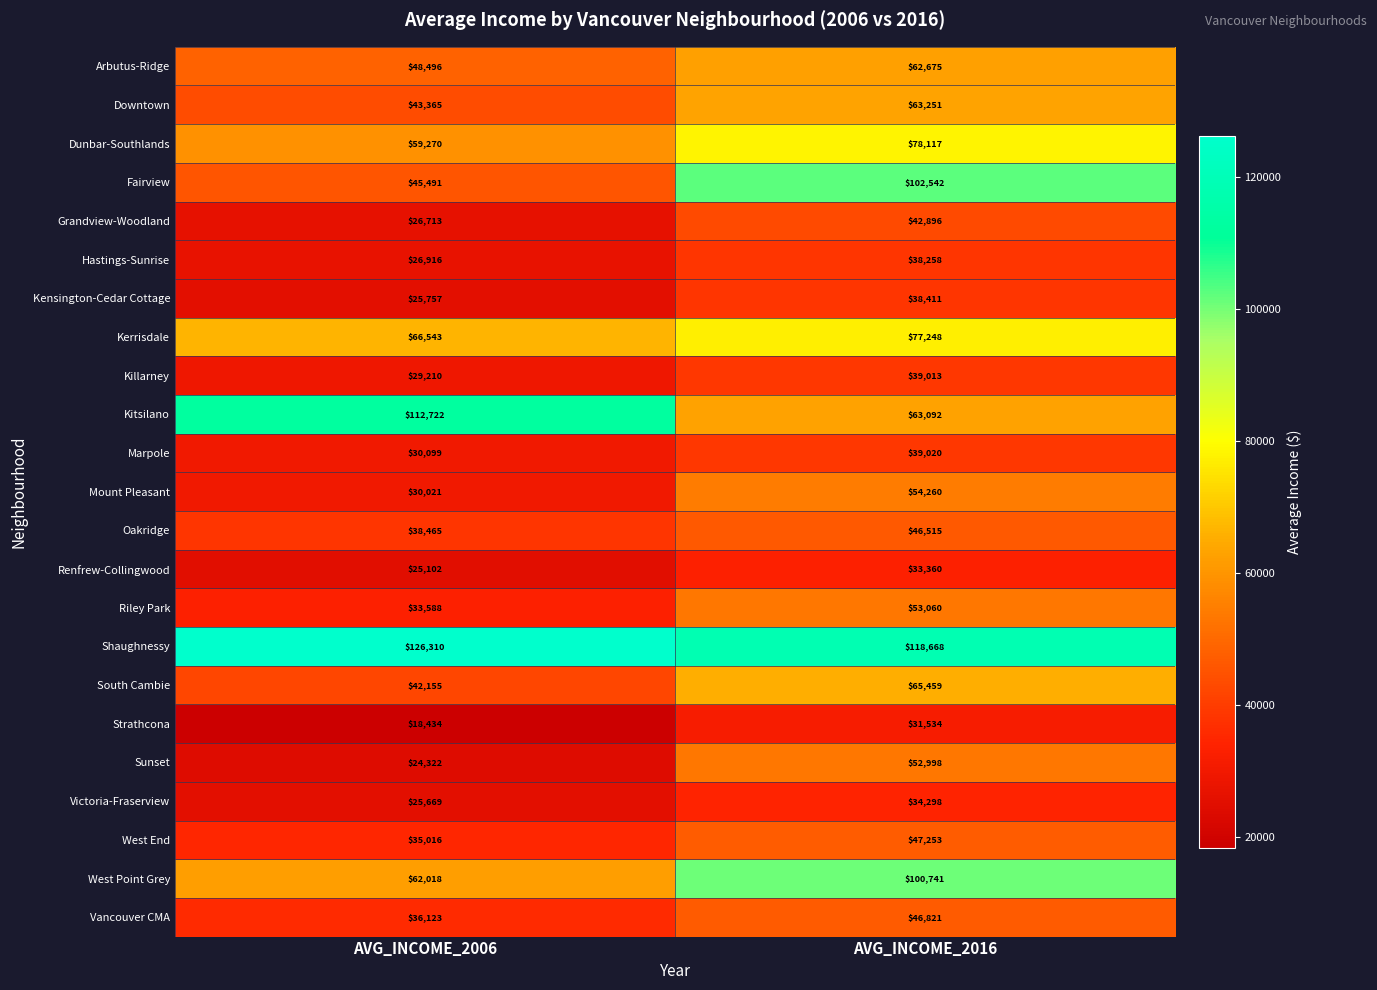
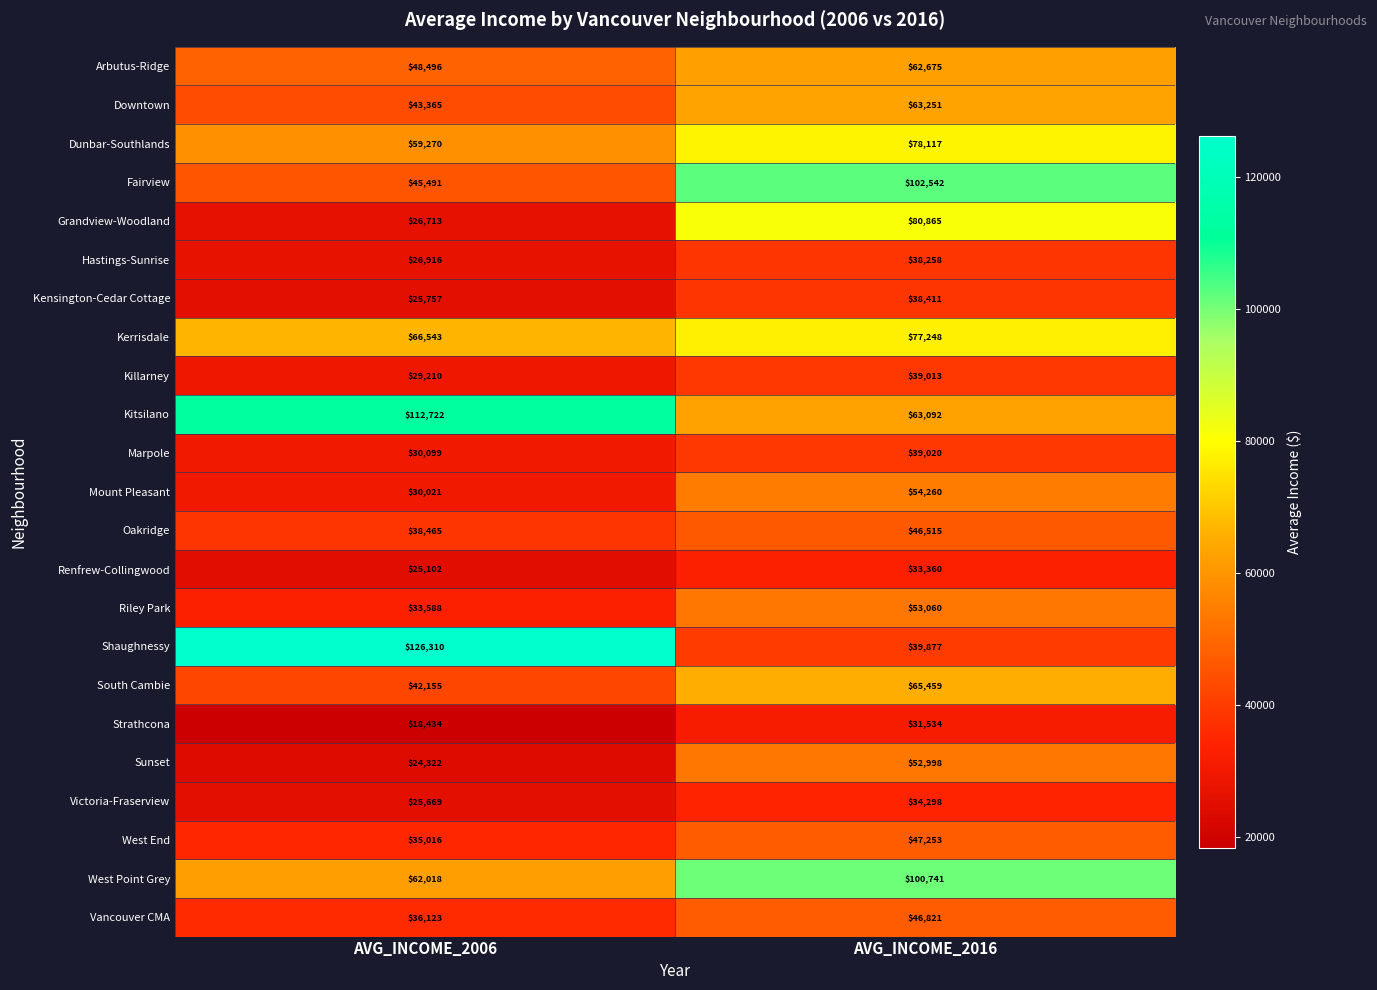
  {
    "Arbutus-Ridge": {
      "AVG_INCOME_2006": "$48,496",
      "AVG_INCOME_2016": "$62,675"
    },
    "Downtown": {
      "AVG_INCOME_2006": "$43,365",
      "AVG_INCOME_2016": "$63,251"
    },
    "Dunbar-Southlands": {
      "AVG_INCOME_2006": "$59,270",
      "AVG_INCOME_2016": "$78,117"
    },
    "Fairview": {
      "AVG_INCOME_2006": "$45,491",
      "AVG_INCOME_2016": "$102,542"
    },
    "Grandview-Woodland": {
      "AVG_INCOME_2006": "$26,713",
-     "AVG_INCOME_2016": "$42,896"
+     "AVG_INCOME_2016": "$80,865"
    },
    "Hastings-Sunrise": {
      "AVG_INCOME_2006": "$26,916",
      "AVG_INCOME_2016": "$38,258"
    },
    "Kensington-Cedar Cottage": {
      "AVG_INCOME_2006": "$25,757",
      "AVG_INCOME_2016": "$38,411"
    },
    "Kerrisdale": {
      "AVG_INCOME_2006": "$66,543",
      "AVG_INCOME_2016": "$77,248"
    },
    "Killarney": {
      "AVG_INCOME_2006": "$29,210",
      "AVG_INCOME_2016": "$39,013"
    },
    "Kitsilano": {
      "AVG_INCOME_2006": "$112,722",
      "AVG_INCOME_2016": "$63,092"
    },
    "Marpole": {
      "AVG_INCOME_2006": "$30,099",
      "AVG_INCOME_2016": "$39,020"
    },
    "Mount Pleasant": {
      "AVG_INCOME_2006": "$30,021",
      "AVG_INCOME_2016": "$54,260"
    },
    "Oakridge": {
      "AVG_INCOME_2006": "$38,465",
      "AVG_INCOME_2016": "$46,515"
    },
    "Renfrew-Collingwood": {
      "AVG_INCOME_2006": "$25,102",
      "AVG_INCOME_2016": "$33,360"
    },
    "Riley Park": {
      "AVG_INCOME_2006": "$33,588",
      "AVG_INCOME_2016": "$53,060"
    },
    "Shaughnessy": {
      "AVG_INCOME_2006": "$126,310",
-     "AVG_INCOME_2016": "$118,668"
+     "AVG_INCOME_2016": "$39,877"
    },
    "South Cambie": {
      "AVG_INCOME_2006": "$42,155",
      "AVG_INCOME_2016": "$65,459"
    },
    "Strathcona": {
      "AVG_INCOME_2006": "$18,434",
      "AVG_INCOME_2016": "$31,534"
    },
    "Sunset": {
      "AVG_INCOME_2006": "$24,322",
      "AVG_INCOME_2016": "$52,998"
    },
    "Victoria-Fraserview": {
      "AVG_INCOME_2006": "$25,669",
      "AVG_INCOME_2016": "$34,298"
    },
    "West End": {
      "AVG_INCOME_2006": "$35,016",
      "AVG_INCOME_2016": "$47,253"
    },
    "West Point Grey": {
      "AVG_INCOME_2006": "$62,018",
      "AVG_INCOME_2016": "$100,741"
    },
    "Vancouver CMA": {
      "AVG_INCOME_2006": "$36,123",
      "AVG_INCOME_2016": "$46,821"
    }
  }
